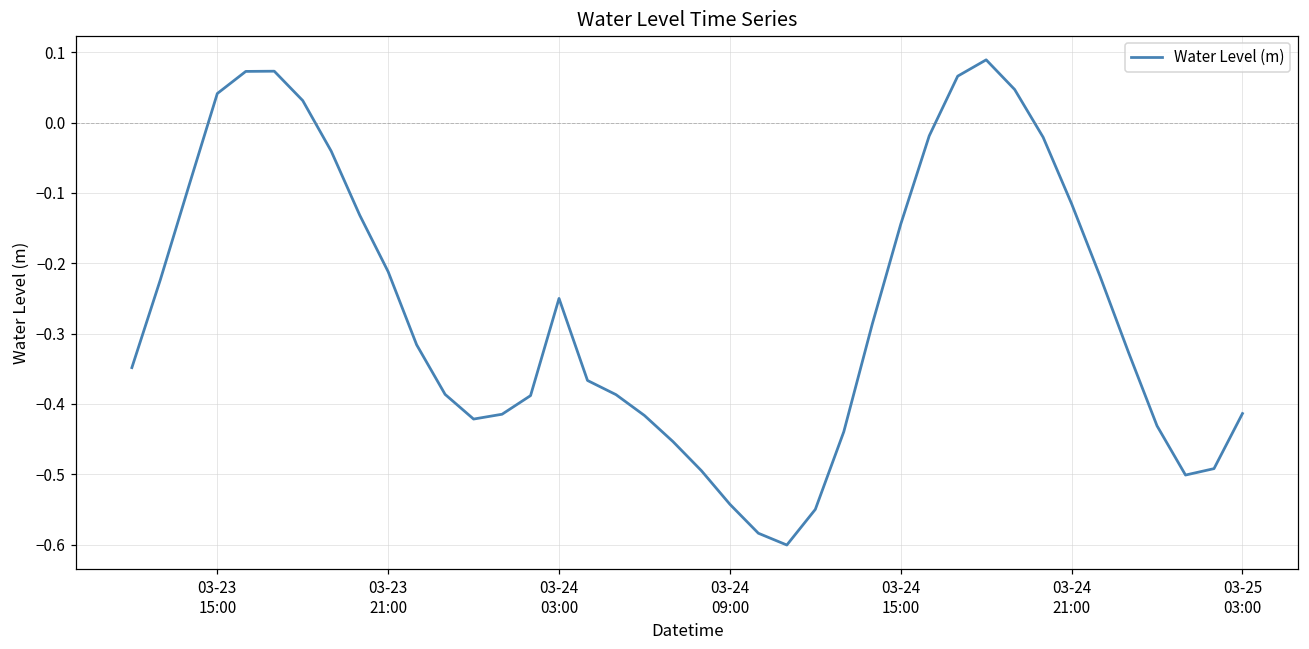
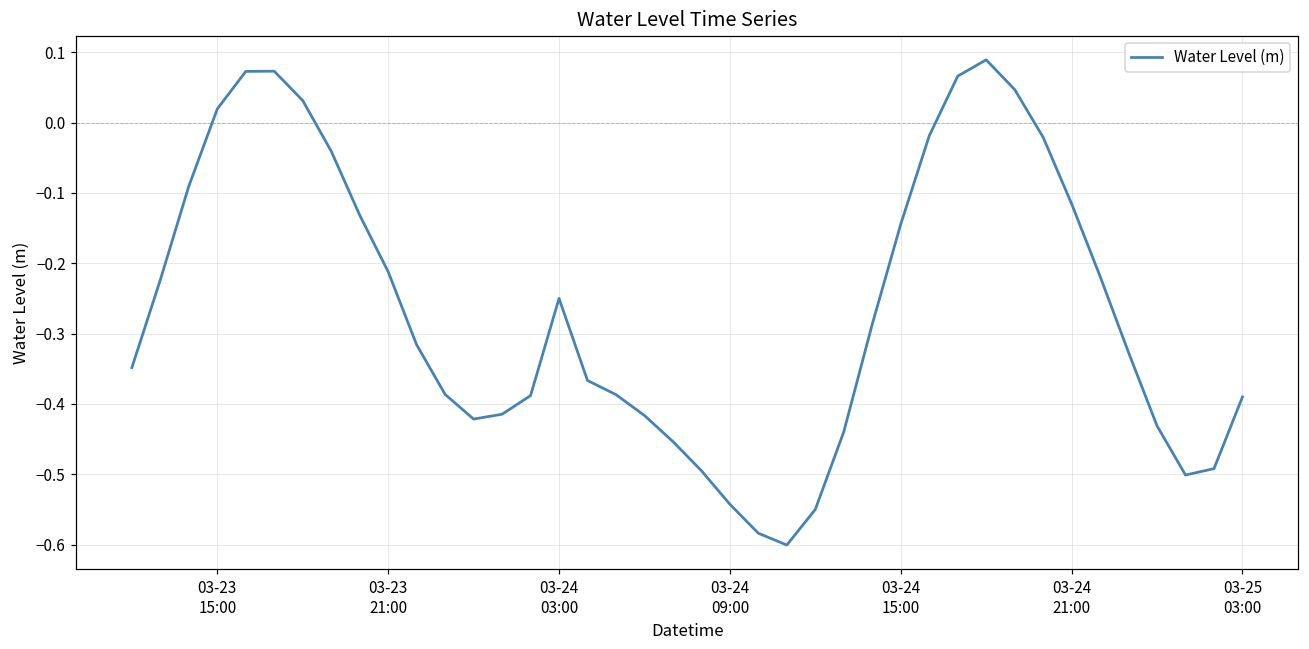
  {
-   "03-23 15:00": 0.04,
+   "03-23 15:00": 0.02,
    "03-23 21:00": -0.21,
    "03-24 03:00": -0.25,
    "03-24 09:00": -0.54,
    "03-24 15:00": -0.14,
    "03-24 21:00": -0.12,
-   "03-25 03:00": -0.41
+   "03-25 03:00": -0.39
  }
